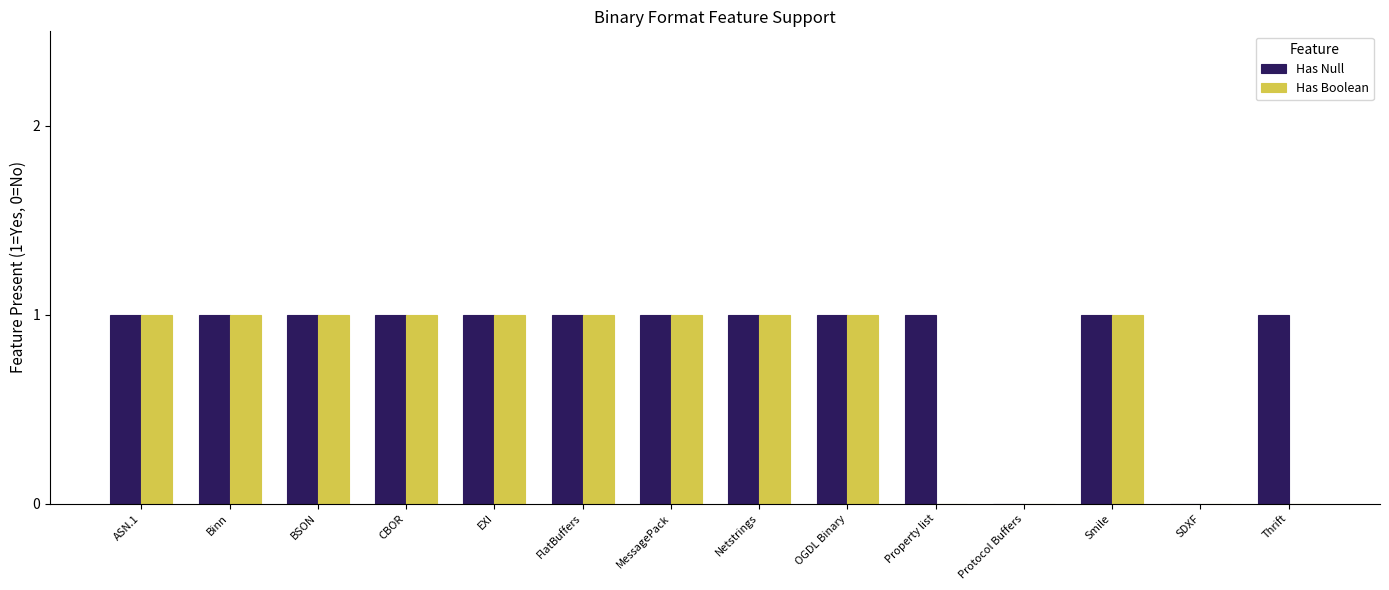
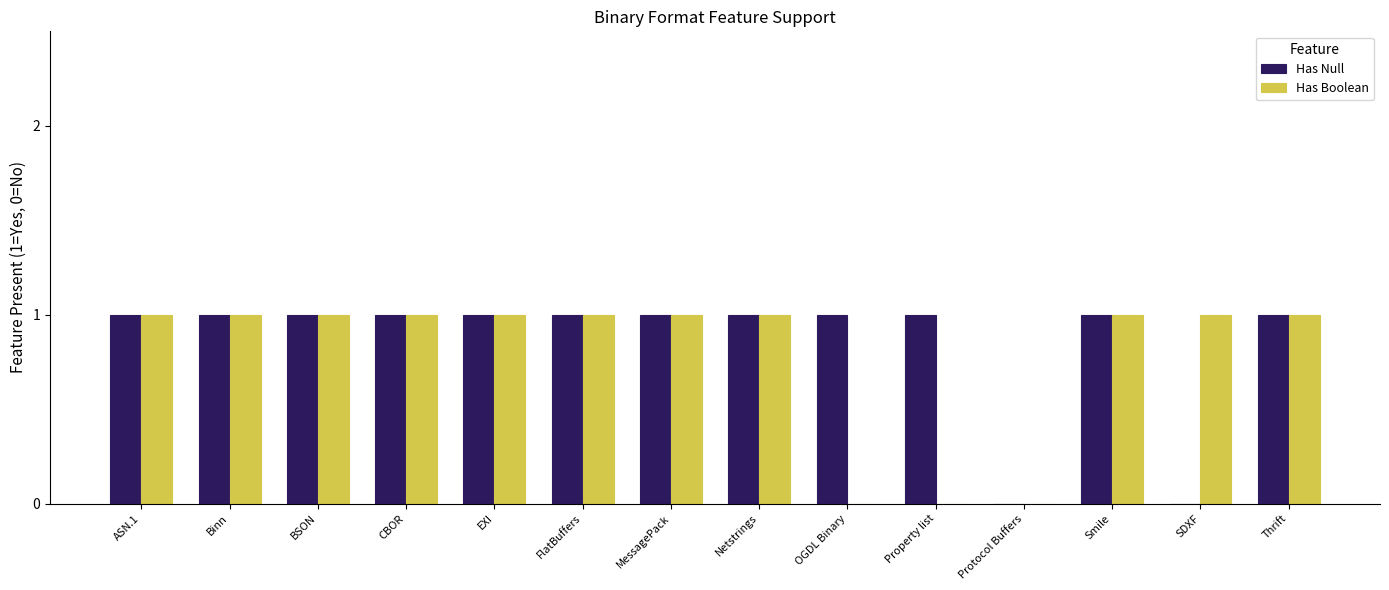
  {
    "Has Null": {
      "ASN.1": 1,
      "Binn": 1,
      "BSON": 1,
      "CBOR": 1,
      "EXI": 1,
      "FlatBuffers": 1,
      "MessagePack": 1,
      "Netstrings": 1,
      "OGDL Binary": 1,
      "Property list": 1,
      "Protocol Buffers": 0,
      "Smile": 1,
      "SDXF": 0,
      "Thrift": 1
    },
    "Has Boolean": {
      "ASN.1": 1,
      "Binn": 1,
      "BSON": 1,
      "CBOR": 1,
      "EXI": 1,
      "FlatBuffers": 1,
      "MessagePack": 1,
      "Netstrings": 1,
-     "OGDL Binary": 1,
+     "OGDL Binary": 0,
      "Property list": 0,
      "Protocol Buffers": 0,
      "Smile": 1,
-     "SDXF": 0,
-     "Thrift": 0
+     "SDXF": 1,
+     "Thrift": 1
    }
  }
